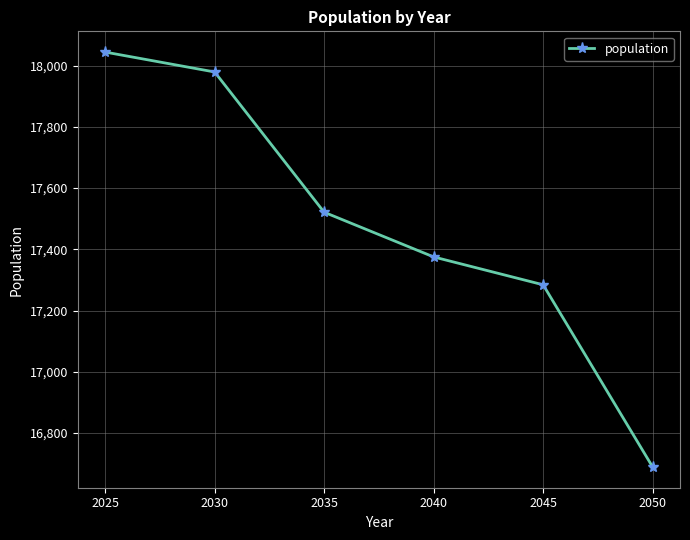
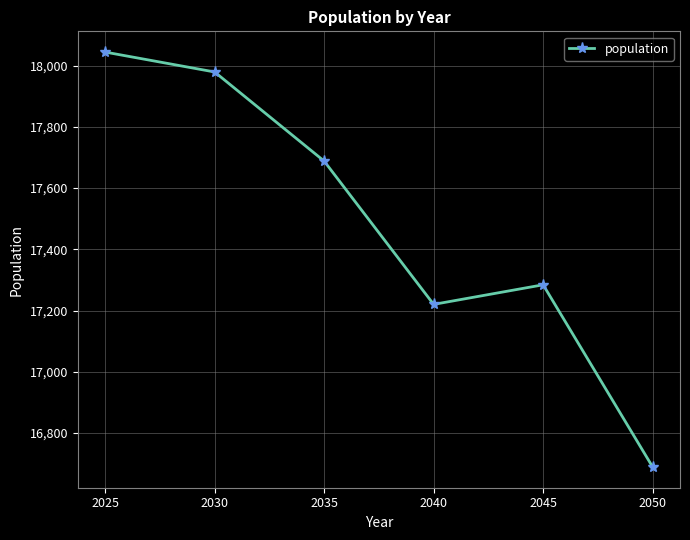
  {
    "2025": "18,040",
    "2030": "17,980",
-   "2035": "17,520",
-   "2040": "17,380",
+   "2035": "17,690",
+   "2040": "17,220",
    "2045": "17,280",
    "2050": "16,690"
  }
